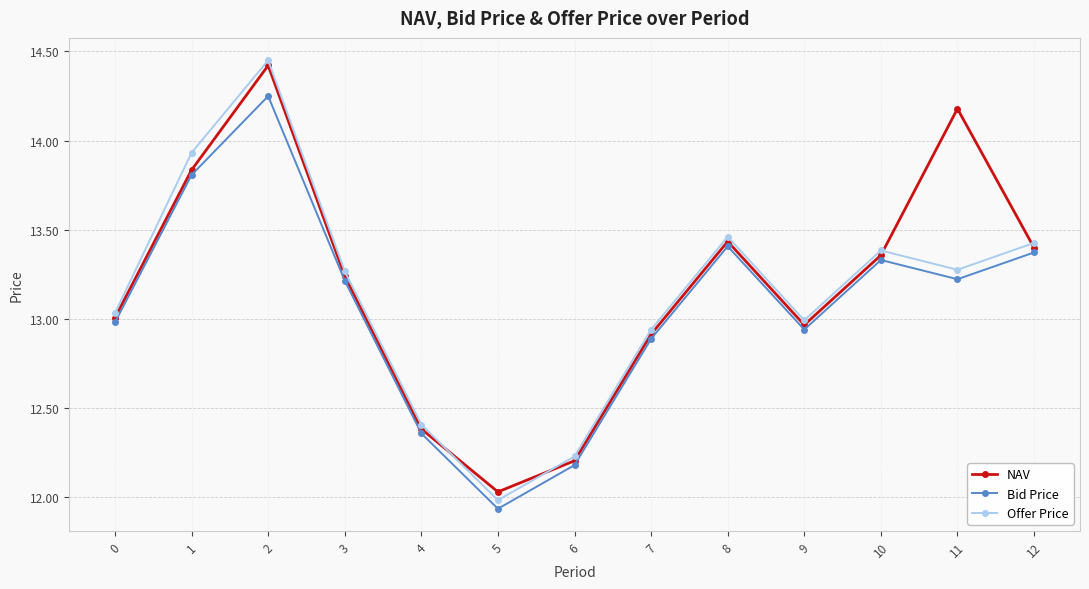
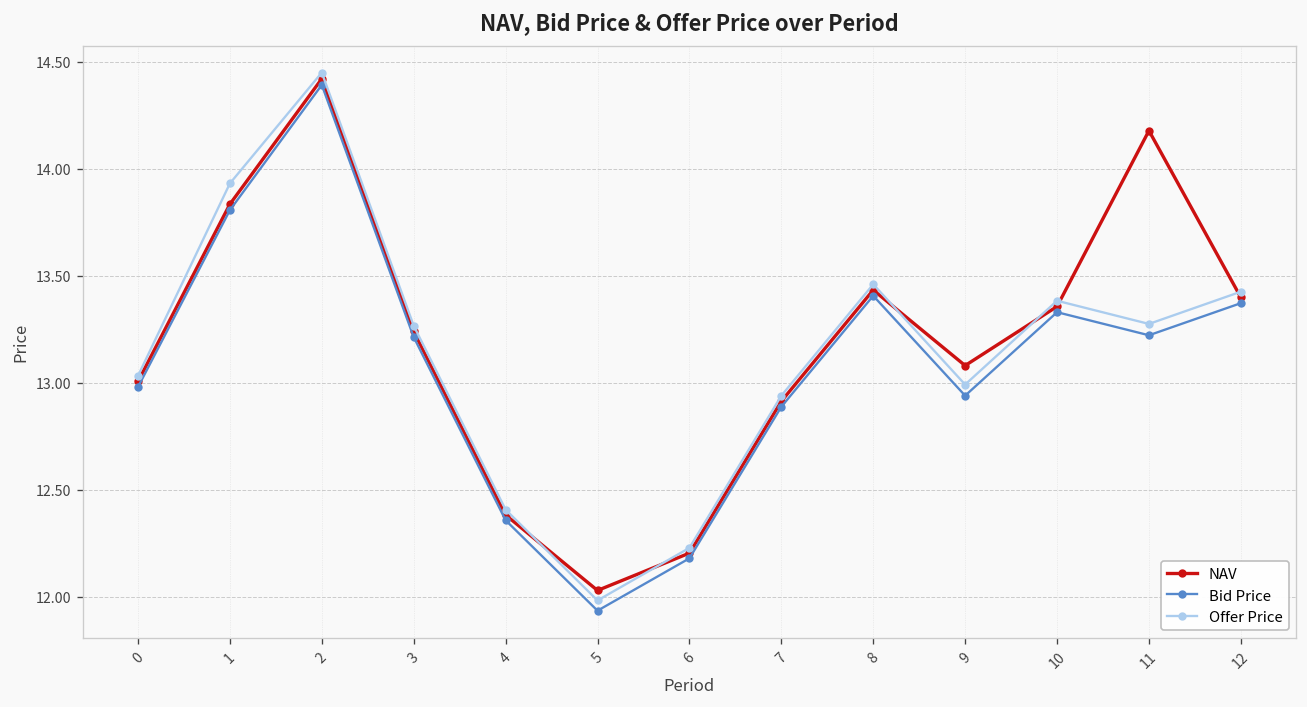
  {
    "NAV": {
      "0": 13.01,
      "1": 13.84,
      "2": 14.42,
      "3": 13.24,
      "4": 12.38,
      "5": 12.03,
      "6": 12.20,
      "7": 12.91,
      "8": 13.43,
-     "9": 12.97,
+     "9": 13.08,
      "10": 13.36,
      "11": 14.18,
      "12": 13.40
    },
    "Bid Price": {
      "0": 12.98,
      "1": 13.81,
-     "2": 14.25,
+     "2": 14.39,
      "3": 13.21,
      "4": 12.36,
      "5": 11.93,
      "6": 12.18,
      "7": 12.89,
      "8": 13.41,
      "9": 12.94,
      "10": 13.33,
      "11": 13.22,
      "12": 13.37
    },
    "Offer Price": {
      "0": 13.03,
      "1": 13.93,
      "2": 14.45,
      "3": 13.27,
      "4": 12.41,
      "5": 11.98,
      "6": 12.23,
      "7": 12.94,
      "8": 13.46,
      "9": 12.99,
      "10": 13.38,
      "11": 13.28,
      "12": 13.43
    }
  }
